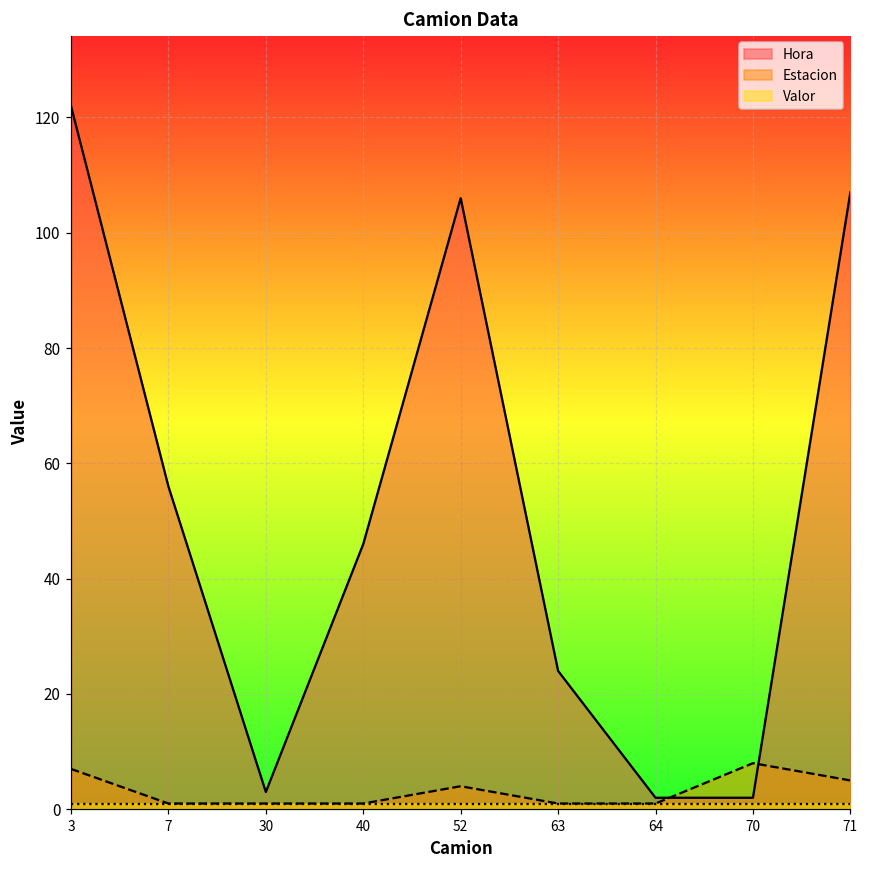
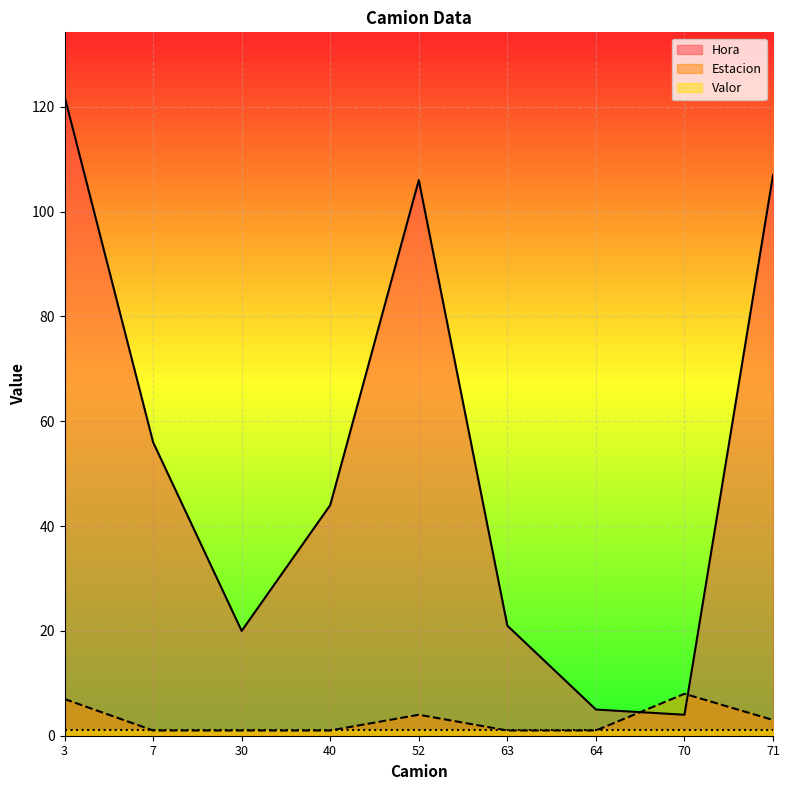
  {
    "Hora": {
      "3": 122,
      "7": 56,
-     "30": 3,
-     "40": 46,
+     "30": 20,
+     "40": 44,
      "52": 106,
-     "63": 24,
-     "64": 2,
-     "70": 2,
+     "63": 21,
+     "64": 5,
+     "70": 4,
      "71": 107
    },
    "Estacion": {
      "3": 7,
      "52": 4,
      "70": 8,
-     "71": 5
+     "71": 3
    },
    "Valor": {
      "3": 1,
      "52": 1,
      "70": 1,
      "71": 1
    }
  }
